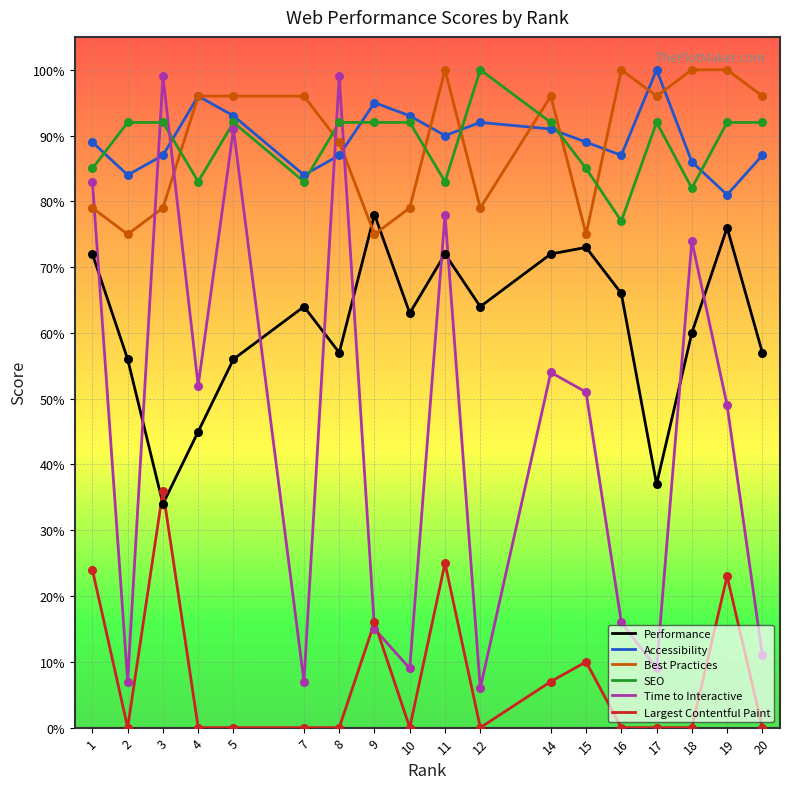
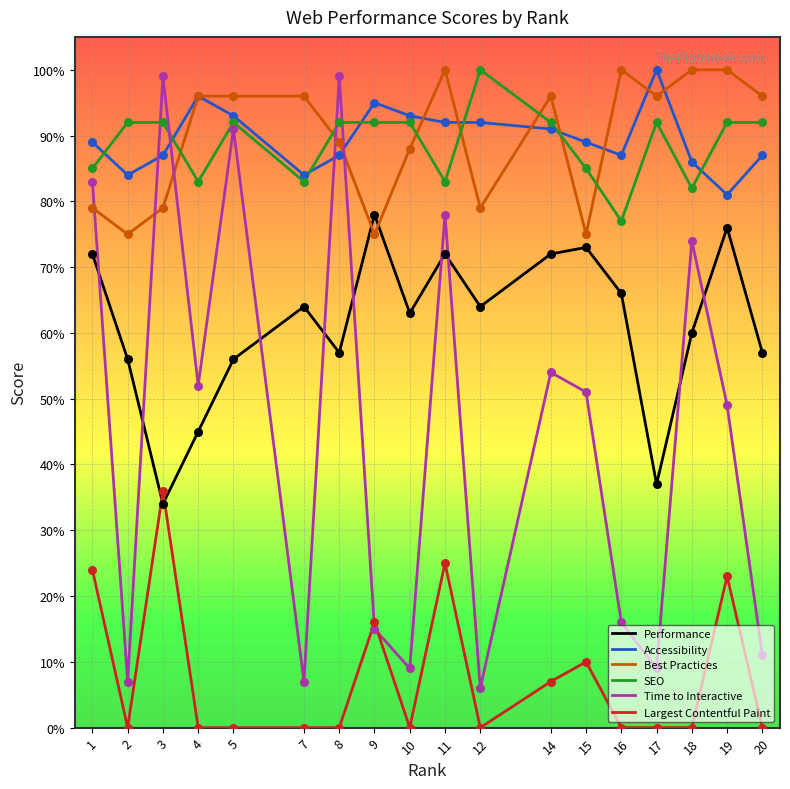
  {
    "Performance": {
      "1": "72%",
      "2": "56%",
      "3": "34%",
      "4": "45%",
      "5": "56%",
      "7": "64%",
      "8": "57%",
      "9": "78%",
      "10": "63%",
      "11": "72%",
      "12": "64%",
      "14": "72%",
      "15": "73%",
      "16": "66%",
      "17": "37%",
      "18": "60%",
      "19": "76%",
      "20": "57%"
    },
    "Accessibility": {
      "1": "89%",
      "2": "84%",
      "3": "87%",
      "5": "93%",
      "7": "84%",
      "8": "87%",
      "9": "95%",
      "10": "93%",
-     "11": "90%",
+     "11": "92%",
      "12": "92%",
      "14": "91%",
      "15": "89%",
      "16": "87%",
      "17": "100%",
      "18": "86%",
      "19": "81%",
      "20": "87%"
    },
    "Best Practices": {
      "1": "79%",
      "2": "75%",
      "3": "79%",
      "5": "96%",
      "7": "96%",
      "8": "89%",
      "9": "75%",
-     "10": "79%",
+     "10": "88%",
      "11": "100%",
      "12": "79%",
      "14": "96%",
      "15": "75%",
      "16": "100%",
      "17": "96%",
      "18": "100%",
      "19": "100%",
      "20": "96%"
    },
    "SEO": {
      "1": "85%",
      "2": "92%",
      "3": "92%",
      "4": "83%",
      "5": "92%",
      "7": "83%",
      "8": "92%",
      "9": "92%",
      "10": "92%",
      "11": "83%",
      "12": "100%",
      "14": "92%",
      "15": "85%",
      "16": "77%",
      "17": "92%",
      "18": "82%",
      "19": "92%",
      "20": "92%"
    },
    "Time to Interactive": {
      "1": "83%",
      "2": "7%",
      "3": "99%",
      "4": "52%",
      "5": "91%",
      "7": "7%",
      "8": "99%",
      "9": "15%",
      "10": "9%",
      "11": "78%",
      "12": "6%",
      "14": "54%",
      "15": "51%",
      "16": "16%",
      "18": "74%",
      "19": "49%"
    },
    "Largest Contentful Paint": {
      "1": "24%",
      "2": "0%",
      "3": "36%",
      "4": "0%",
      "5": "0%",
      "7": "0%",
      "8": "0%",
      "9": "16%",
      "10": "0%",
      "11": "25%",
      "12": "0%",
      "14": "7%",
      "15": "10%",
      "16": "0%",
      "17": "0%",
      "18": "0%",
      "19": "23%",
      "20": "0%"
    }
  }
